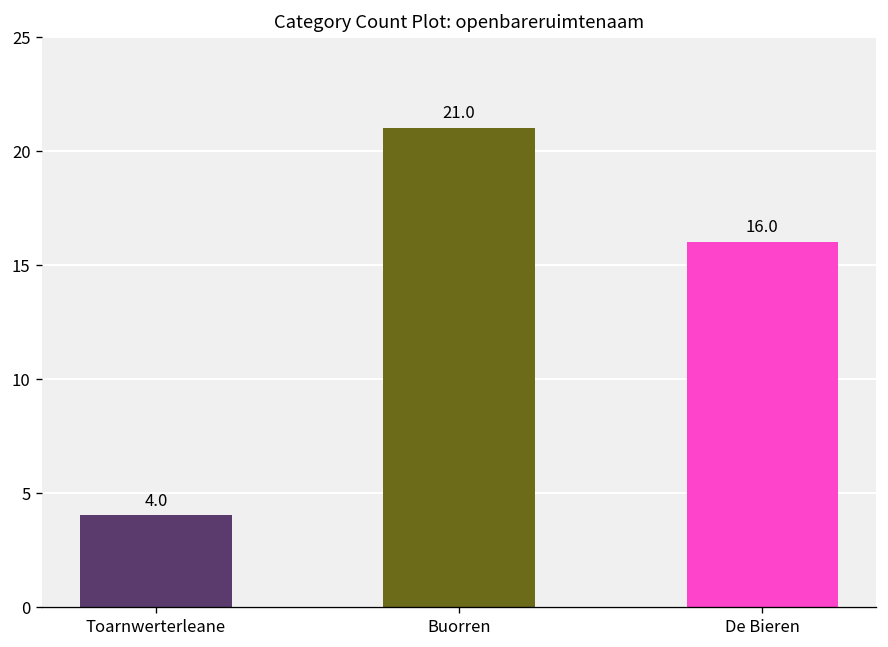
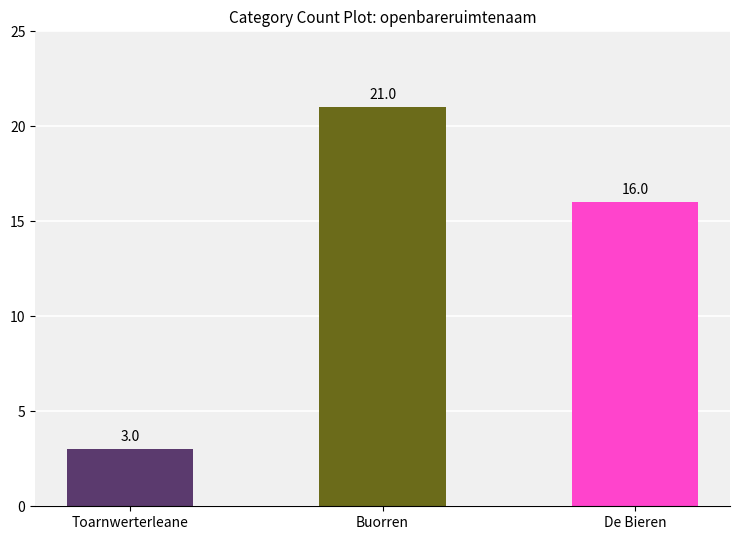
  {
-   "Toarnwerterleane": 4.0,
+   "Toarnwerterleane": 3.0,
    "Buorren": 21.0,
    "De Bieren": 16.0
  }
